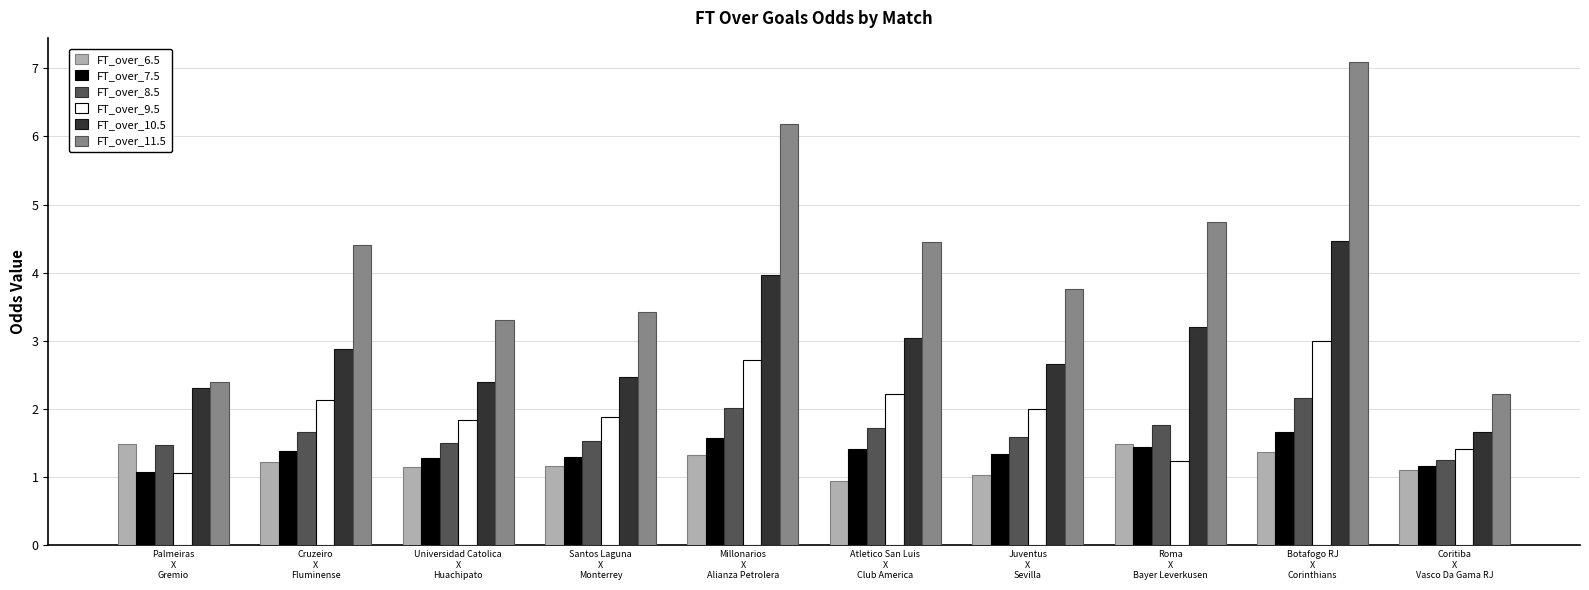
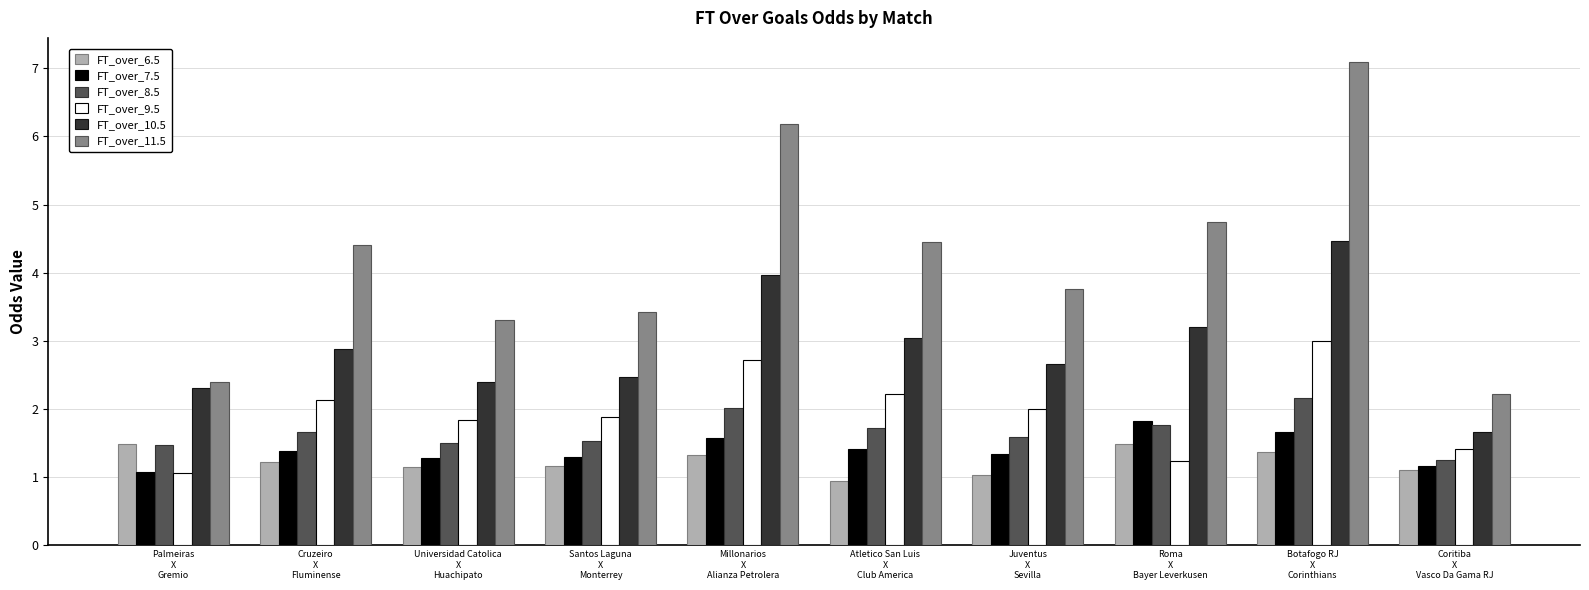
  {
    "FT_over_6.5": {
      "Palmeiras X Gremio": 1.5,
      "Cruzeiro X Fluminense": 1.2,
      "Universidad Catolica X Huachipato": 1.2,
      "Santos Laguna X Monterrey": 1.2,
      "Millonarios X Alianza Petrolera": 1.3,
      "Atletico San Luis X Club America": 0.9,
      "Juventus X Sevilla": 1.0,
      "Roma X Bayer Leverkusen": 1.5,
      "Botafogo RJ X Corinthians": 1.4,
      "Coritiba X Vasco Da Gama RJ": 1.1
    },
    "FT_over_7.5": {
      "Palmeiras X Gremio": 1.1,
      "Cruzeiro X Fluminense": 1.4,
      "Universidad Catolica X Huachipato": 1.3,
      "Santos Laguna X Monterrey": 1.3,
      "Millonarios X Alianza Petrolera": 1.6,
      "Atletico San Luis X Club America": 1.4,
      "Juventus X Sevilla": 1.3,
-     "Roma X Bayer Leverkusen": 1.4,
+     "Roma X Bayer Leverkusen": 1.8,
      "Botafogo RJ X Corinthians": 1.7,
      "Coritiba X Vasco Da Gama RJ": 1.2
    },
    "FT_over_9.5": {
      "Palmeiras X Gremio": 1.1,
      "Cruzeiro X Fluminense": 2.1,
      "Universidad Catolica X Huachipato": 1.8,
      "Santos Laguna X Monterrey": 1.9,
      "Millonarios X Alianza Petrolera": 2.7,
      "Atletico San Luis X Club America": 2.2,
      "Juventus X Sevilla": 2.0,
      "Roma X Bayer Leverkusen": 1.2,
      "Botafogo RJ X Corinthians": 3.0,
      "Coritiba X Vasco Da Gama RJ": 1.4
    },
    "FT_over_11.5": {
      "Palmeiras X Gremio": 2.4,
      "Cruzeiro X Fluminense": 4.4,
      "Universidad Catolica X Huachipato": 3.3,
      "Santos Laguna X Monterrey": 3.4,
      "Millonarios X Alianza Petrolera": 6.2,
      "Atletico San Luis X Club America": 4.4,
      "Juventus X Sevilla": 3.8,
      "Roma X Bayer Leverkusen": 4.7,
      "Botafogo RJ X Corinthians": 7.1,
      "Coritiba X Vasco Da Gama RJ": 2.2
    }
  }
